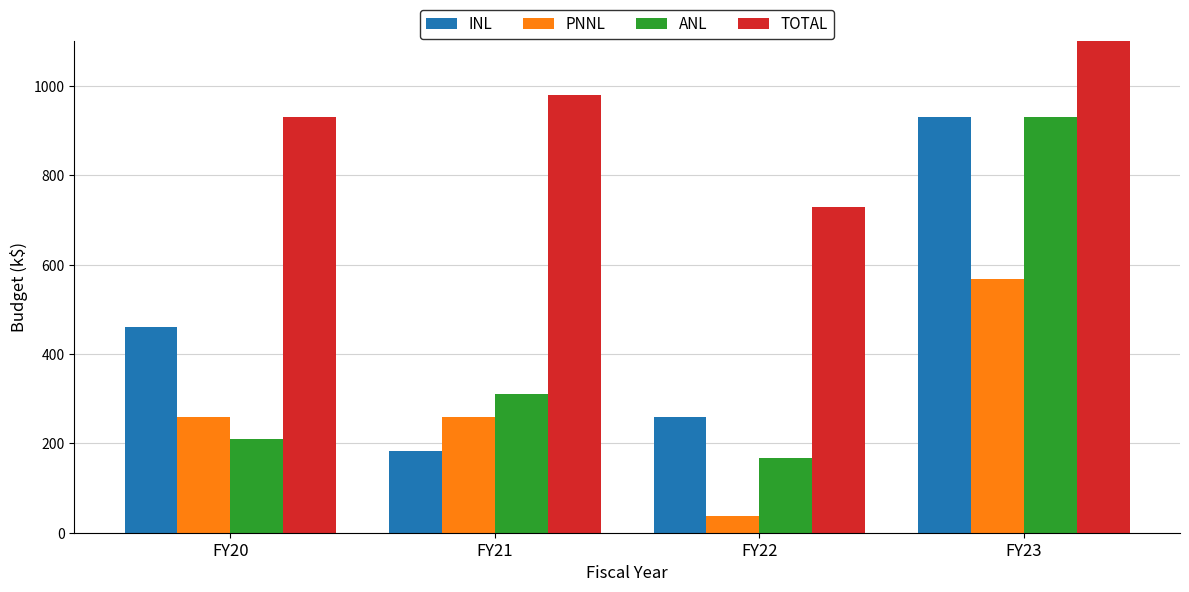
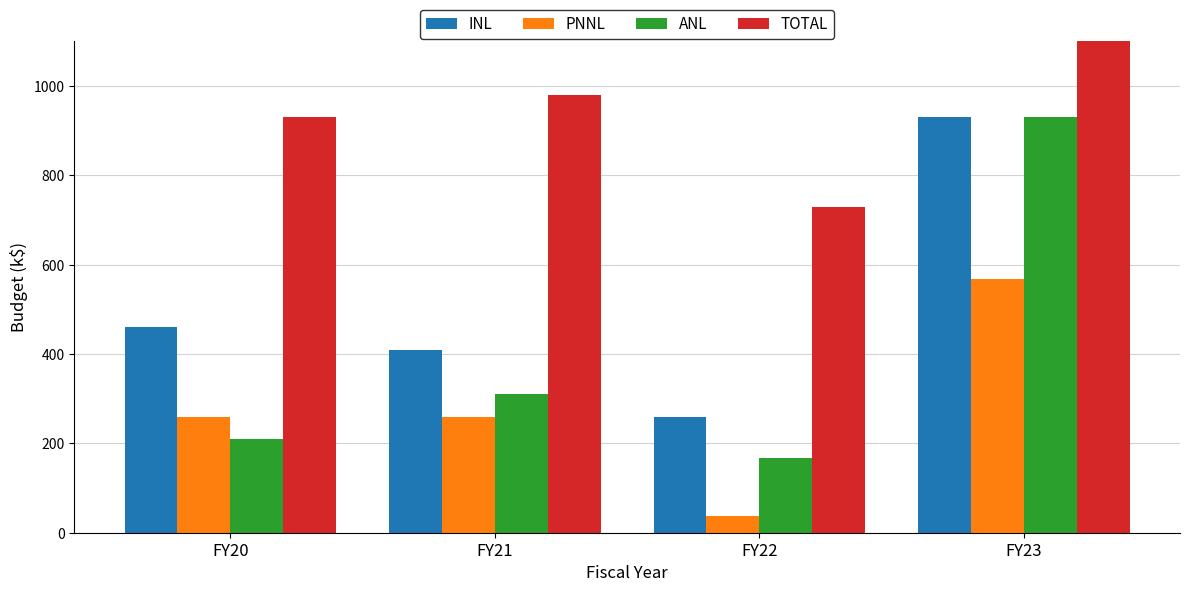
  {
    "INL": {
      "FY20": 460,
-     "FY21": 180,
+     "FY21": 410,
      "FY22": 260,
      "FY23": 930
    },
    "PNNL": {
      "FY20": 260,
      "FY21": 260,
      "FY22": 40,
      "FY23": 570
    },
    "ANL": {
      "FY20": 210,
      "FY21": 310,
      "FY22": 170,
      "FY23": 930
    },
    "TOTAL": {
      "FY20": 930,
      "FY21": 980,
      "FY22": 730
    }
  }
